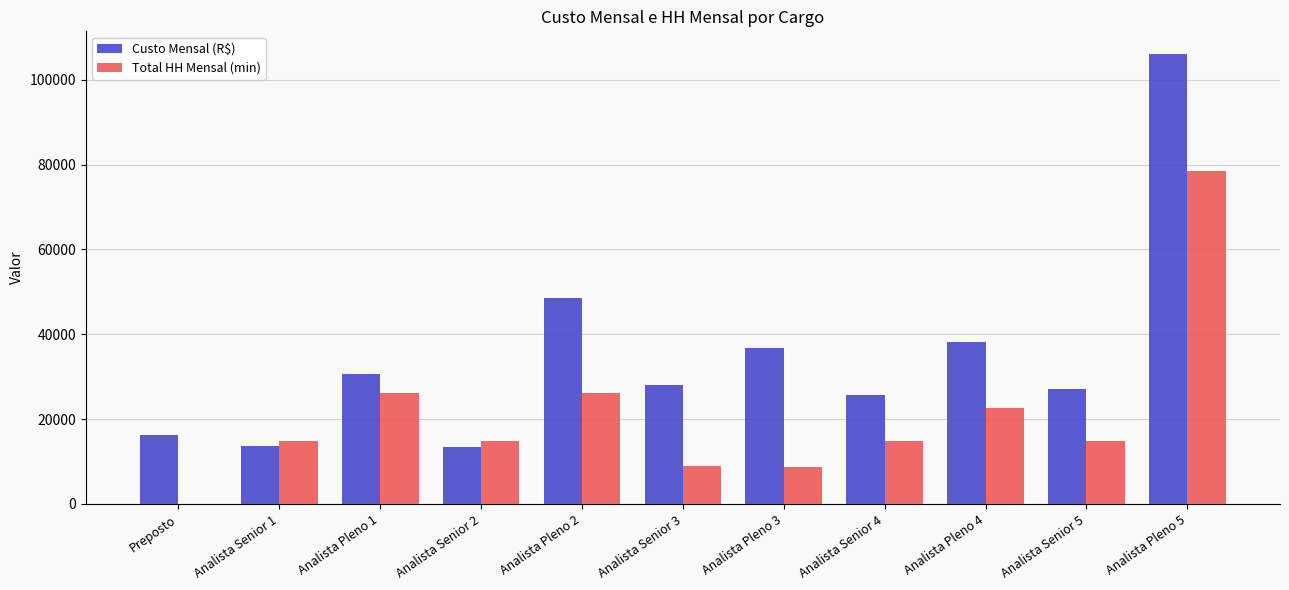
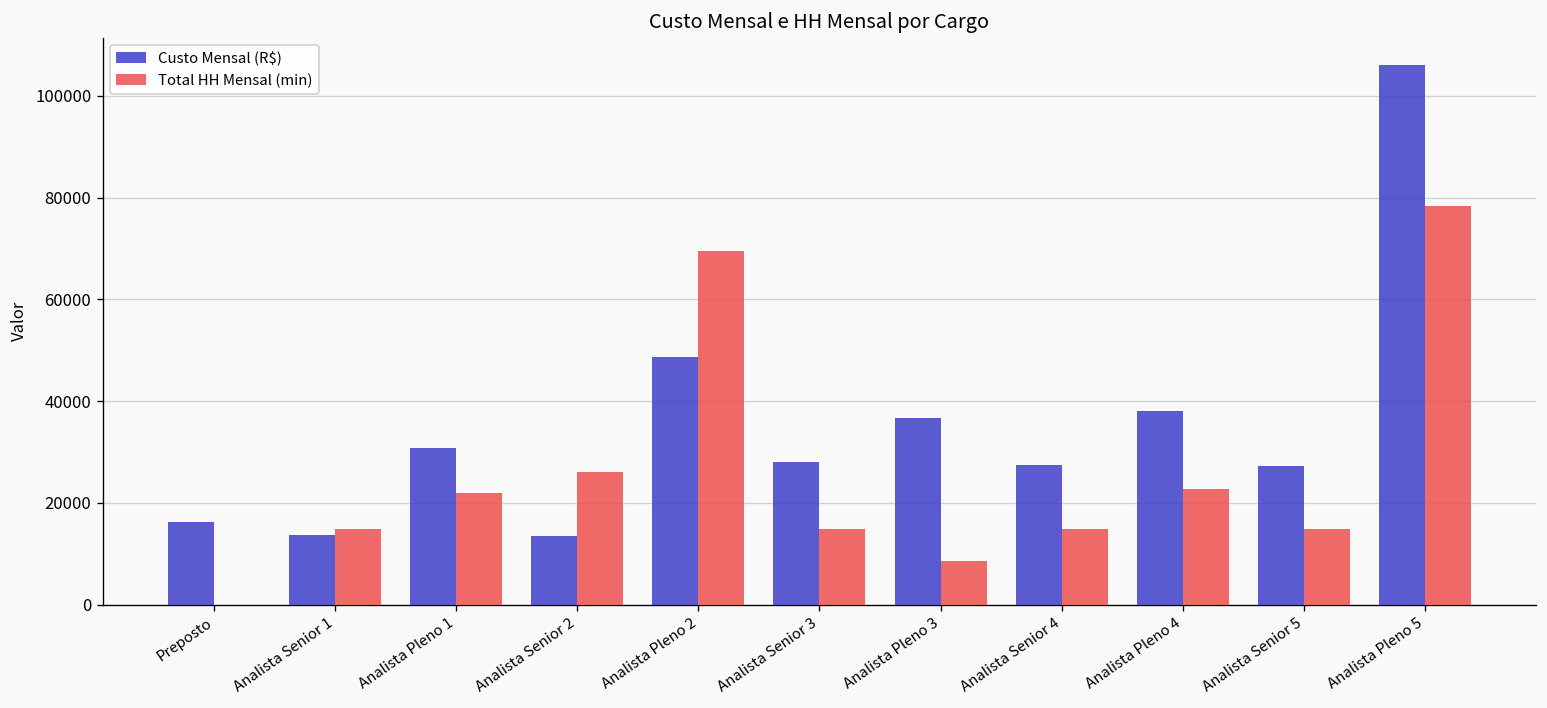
  {
    "Custo Mensal (R$)": {
      "Preposto": 16000,
      "Analista Senior 1": 14000,
      "Analista Pleno 1": 31000,
      "Analista Senior 2": 13000,
      "Analista Pleno 2": 49000,
      "Analista Senior 3": 28000,
      "Analista Pleno 3": 37000,
-     "Analista Senior 4": 26000,
+     "Analista Senior 4": 28000,
      "Analista Pleno 4": 38000,
      "Analista Senior 5": 27000,
      "Analista Pleno 5": 106000
    },
    "Total HH Mensal (min)": {
      "Preposto": 0,
      "Analista Senior 1": 15000,
-     "Analista Pleno 1": 26000,
-     "Analista Senior 2": 15000,
-     "Analista Pleno 2": 26000,
-     "Analista Senior 3": 9000,
+     "Analista Pleno 1": 22000,
+     "Analista Senior 2": 26000,
+     "Analista Pleno 2": 69000,
+     "Analista Senior 3": 15000,
      "Analista Pleno 3": 9000,
      "Analista Senior 4": 15000,
      "Analista Pleno 4": 23000,
      "Analista Senior 5": 15000,
      "Analista Pleno 5": 78000
    }
  }
